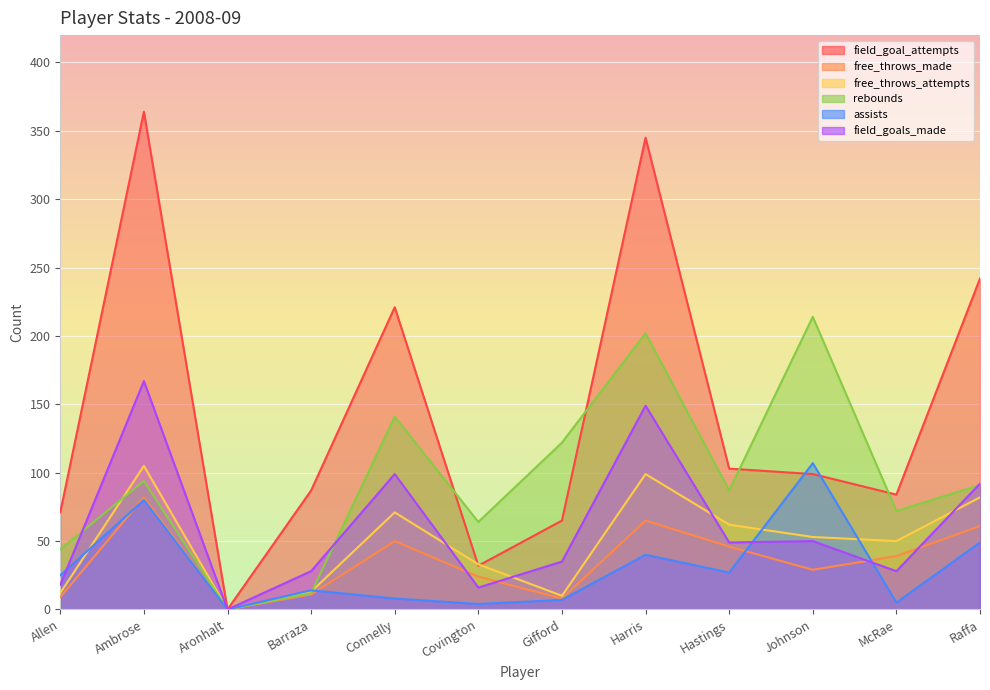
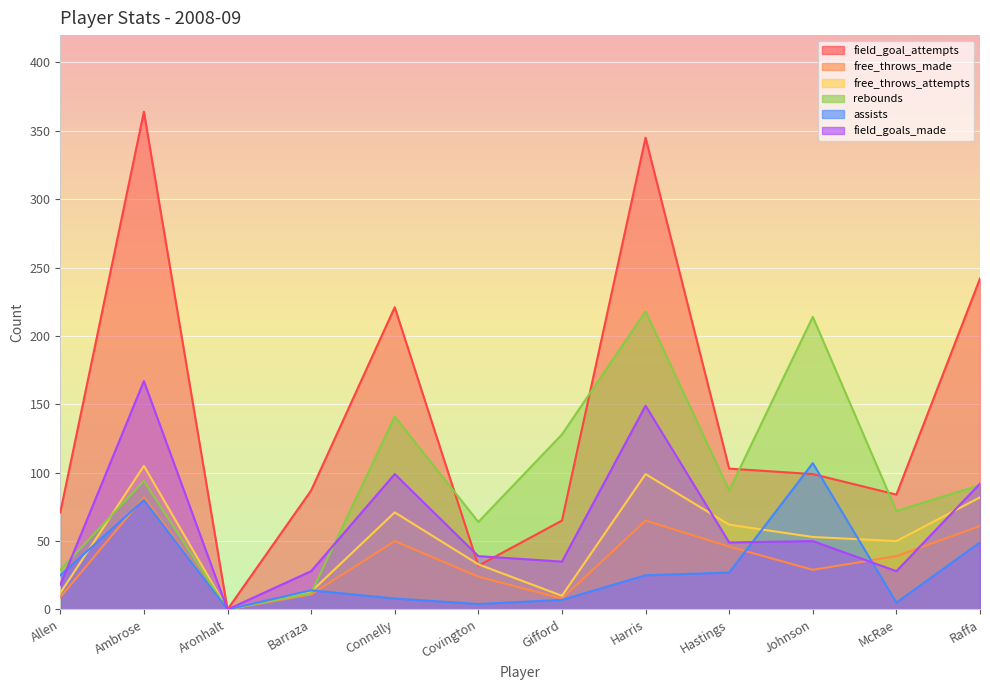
  {
    "rebounds": {
-     "Allen": 44,
+     "Allen": 29,
      "Ambrose": 94,
      "Connelly": 141,
      "Covington": 64,
-     "Gifford": 122,
-     "Harris": 202,
+     "Gifford": 128,
+     "Harris": 218,
      "Hastings": 87,
      "Johnson": 214,
      "McRae": 72
    },
    "assists": {
      "Allen": 25,
      "Ambrose": 80,
      "Connelly": 8,
      "Covington": 4,
-     "Harris": 40,
+     "Harris": 25,
      "Hastings": 27,
      "Johnson": 107,
      "McRae": 5,
      "Raffa": 49
    },
    "field_goals_made": {
      "Allen": 18,
      "Ambrose": 167,
      "Barraza": 28,
      "Connelly": 99,
-     "Covington": 16,
+     "Covington": 39,
      "Gifford": 35,
      "Harris": 149,
      "Hastings": 49,
      "Johnson": 50,
      "McRae": 28
    }
  }
